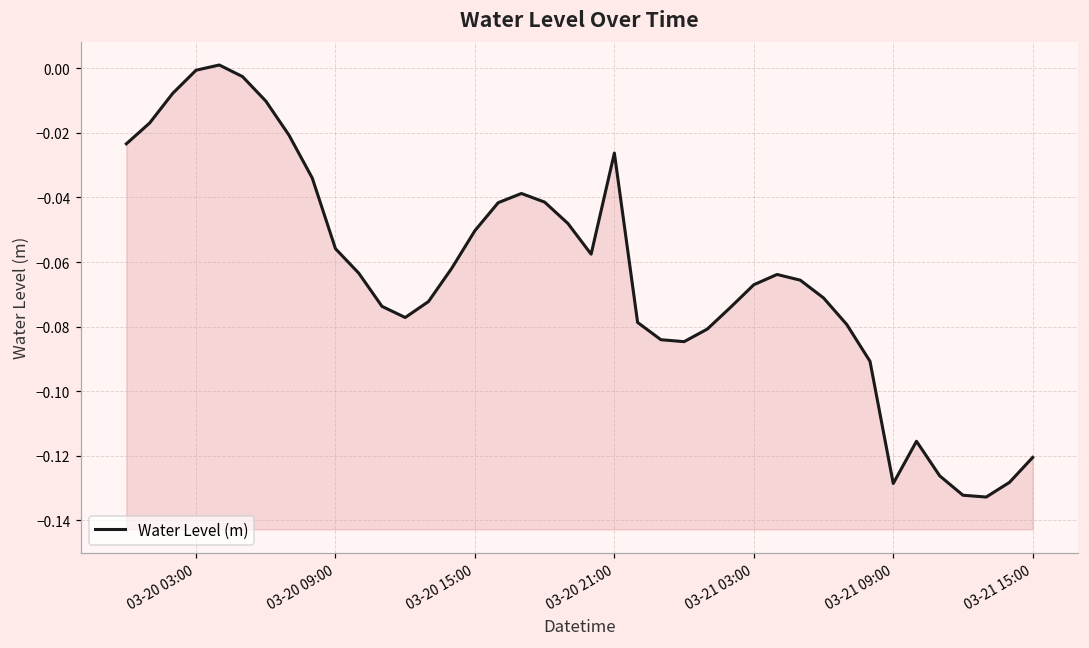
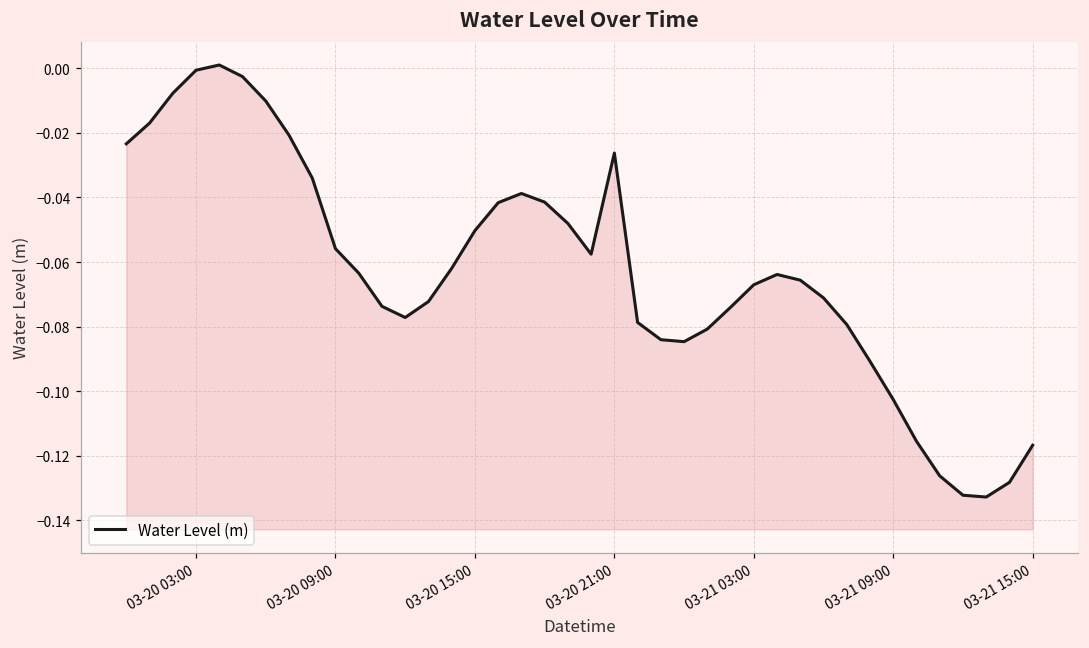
  {
    "03-20 03:00": -0.001,
    "03-20 09:00": -0.056,
    "03-20 15:00": -0.050,
    "03-20 21:00": -0.026,
    "03-21 03:00": -0.067,
-   "03-21 09:00": -0.129,
-   "03-21 15:00": -0.121
+   "03-21 09:00": -0.103,
+   "03-21 15:00": -0.117
  }
